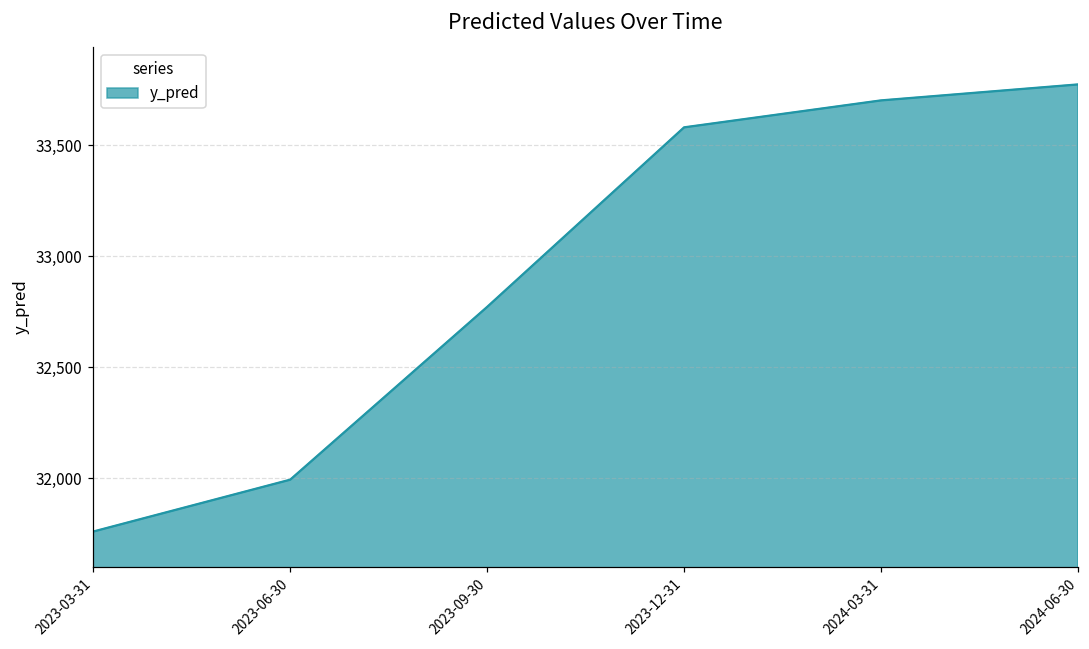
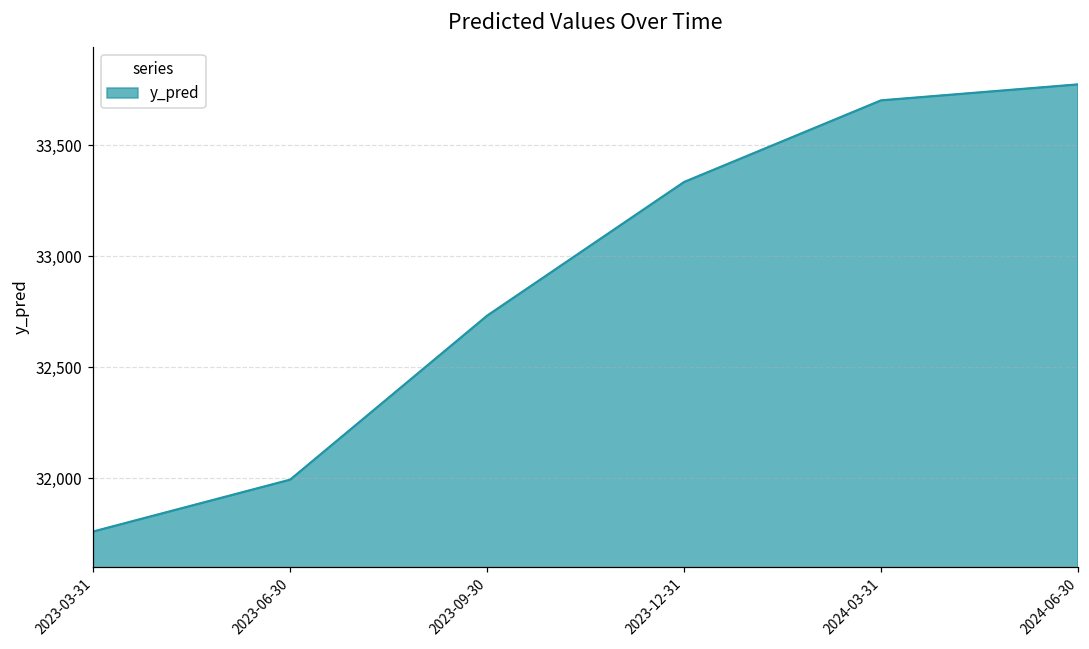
  {
    "2023-03-31": "31,760",
    "2023-06-30": "31,990",
-   "2023-09-30": "32,770",
-   "2023-12-31": "33,580",
+   "2023-09-30": "32,730",
+   "2023-12-31": "33,330",
    "2024-03-31": "33,700",
    "2024-06-30": "33,770"
  }
